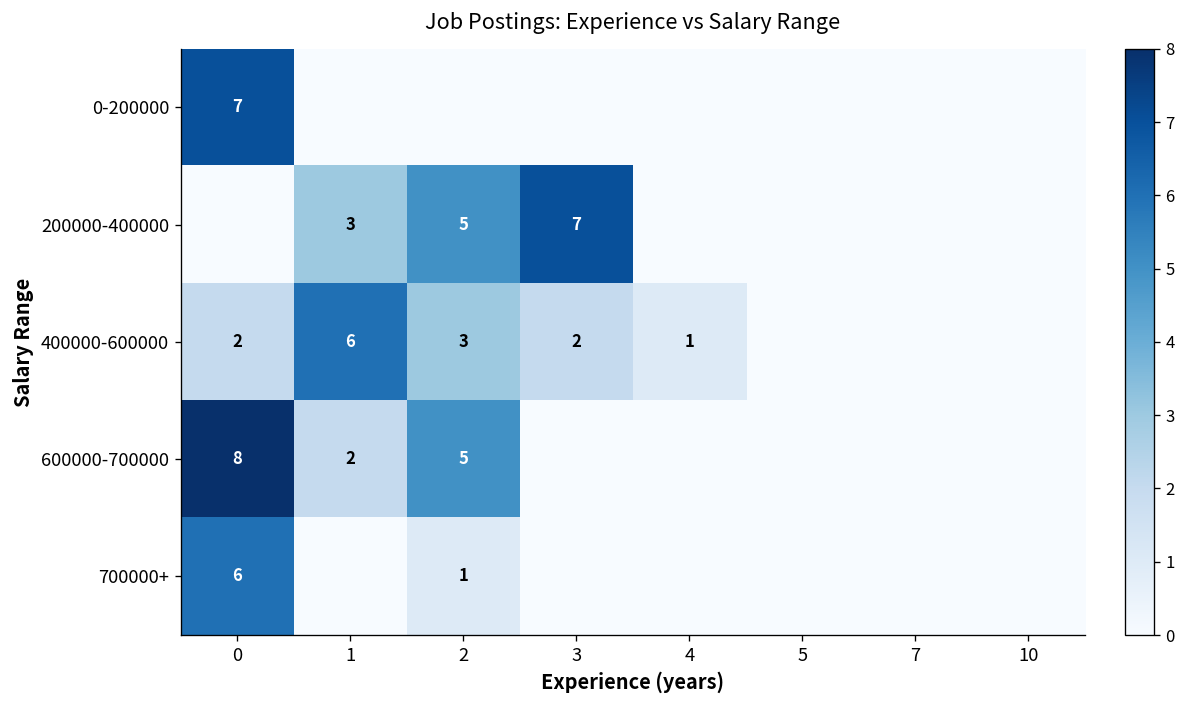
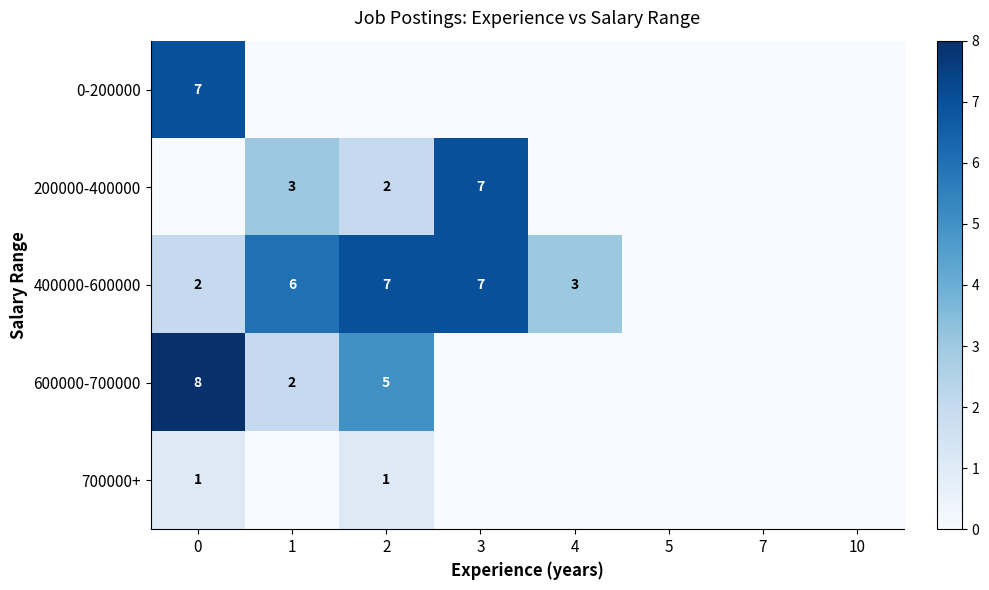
  {
    "0-200000": {
      "0": 7
    },
    "200000-400000": {
      "1": 3,
-     "2": 5,
+     "2": 2,
      "3": 7
    },
    "400000-600000": {
      "0": 2,
      "1": 6,
-     "2": 3,
-     "3": 2,
-     "4": 1
+     "2": 7,
+     "3": 7,
+     "4": 3
    },
    "600000-700000": {
      "0": 8,
      "1": 2,
      "2": 5
    },
    "700000+": {
-     "0": 6,
+     "0": 1,
      "2": 1
    }
  }
